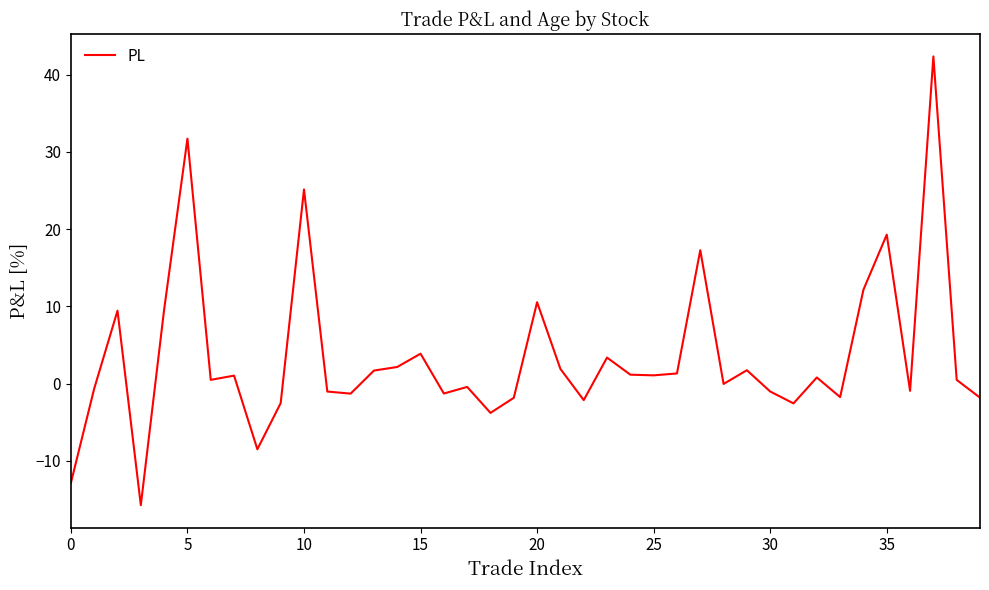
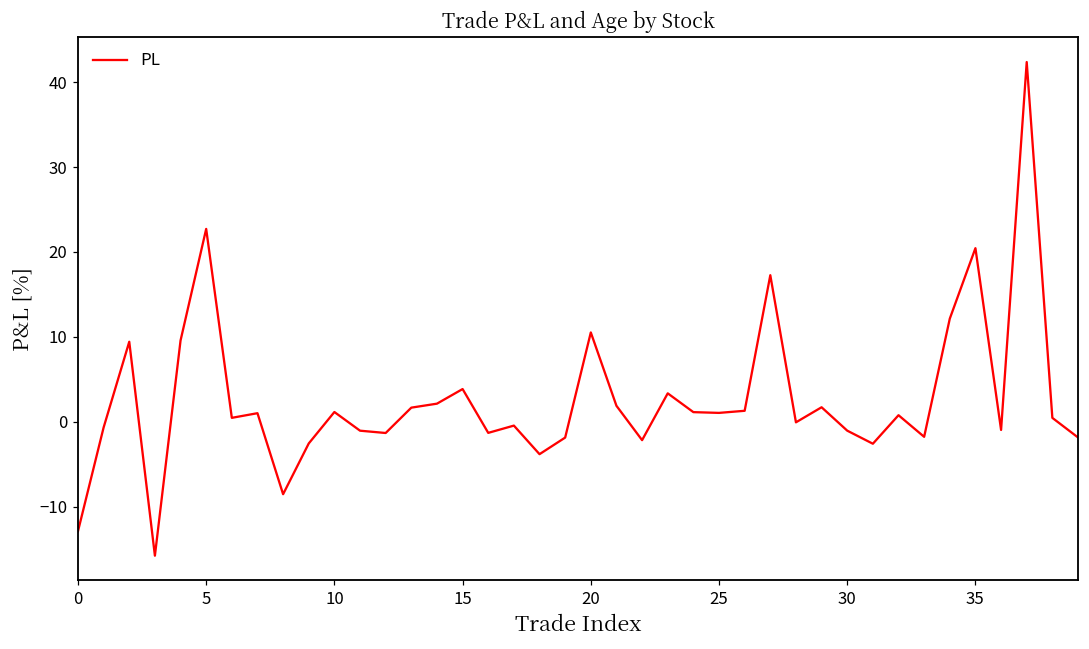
  {
    "0": -13,
-   "5": 32,
-   "10": 25,
+   "5": 23,
+   "10": 1,
    "15": 4,
    "20": 11,
    "25": 1,
    "30": -1,
-   "35": 19
+   "35": 20
  }
